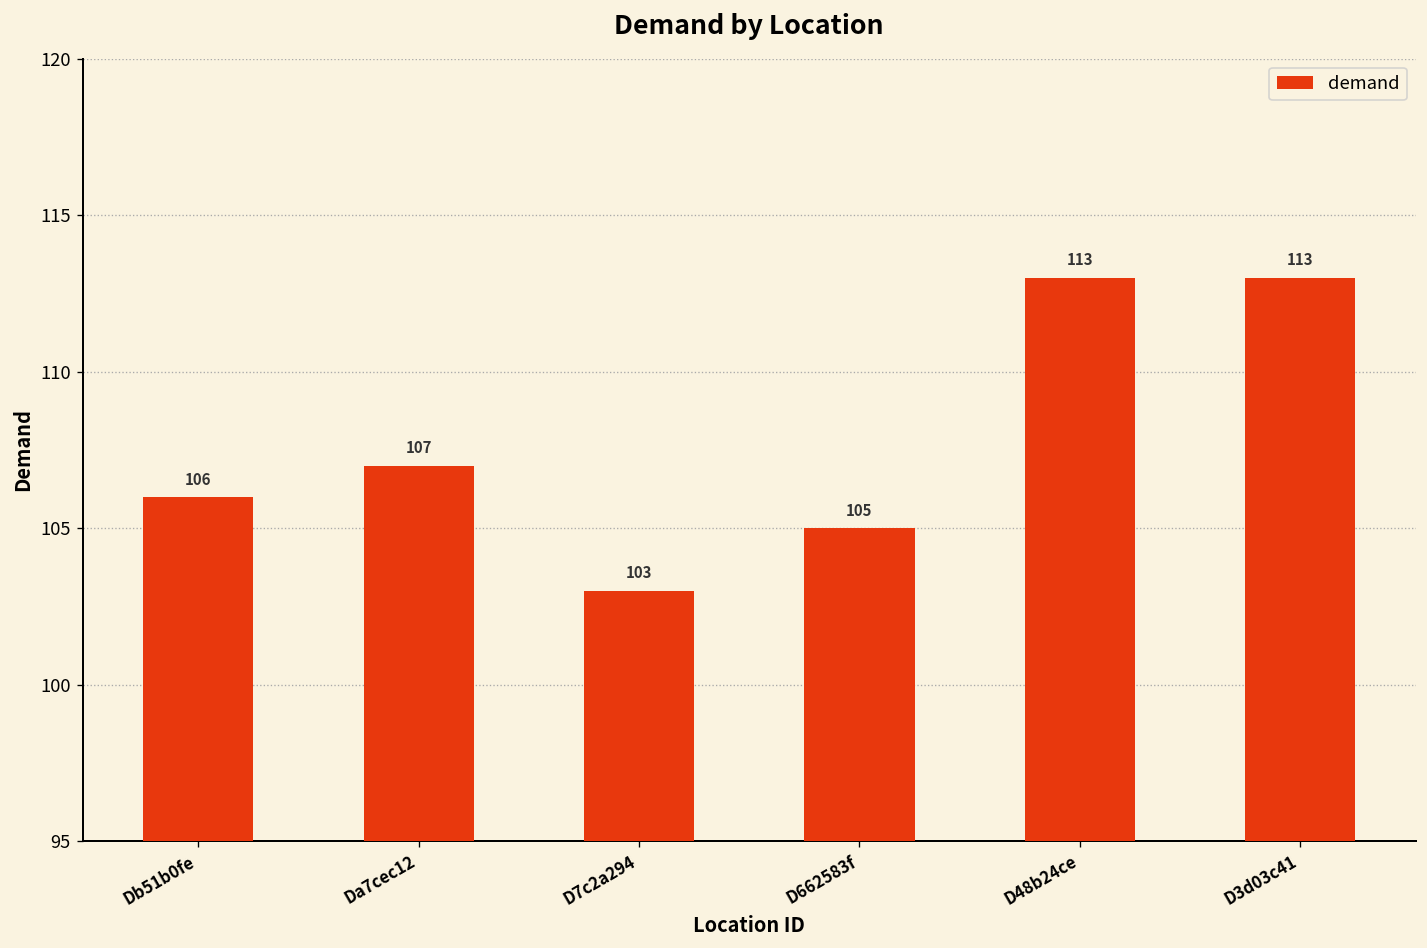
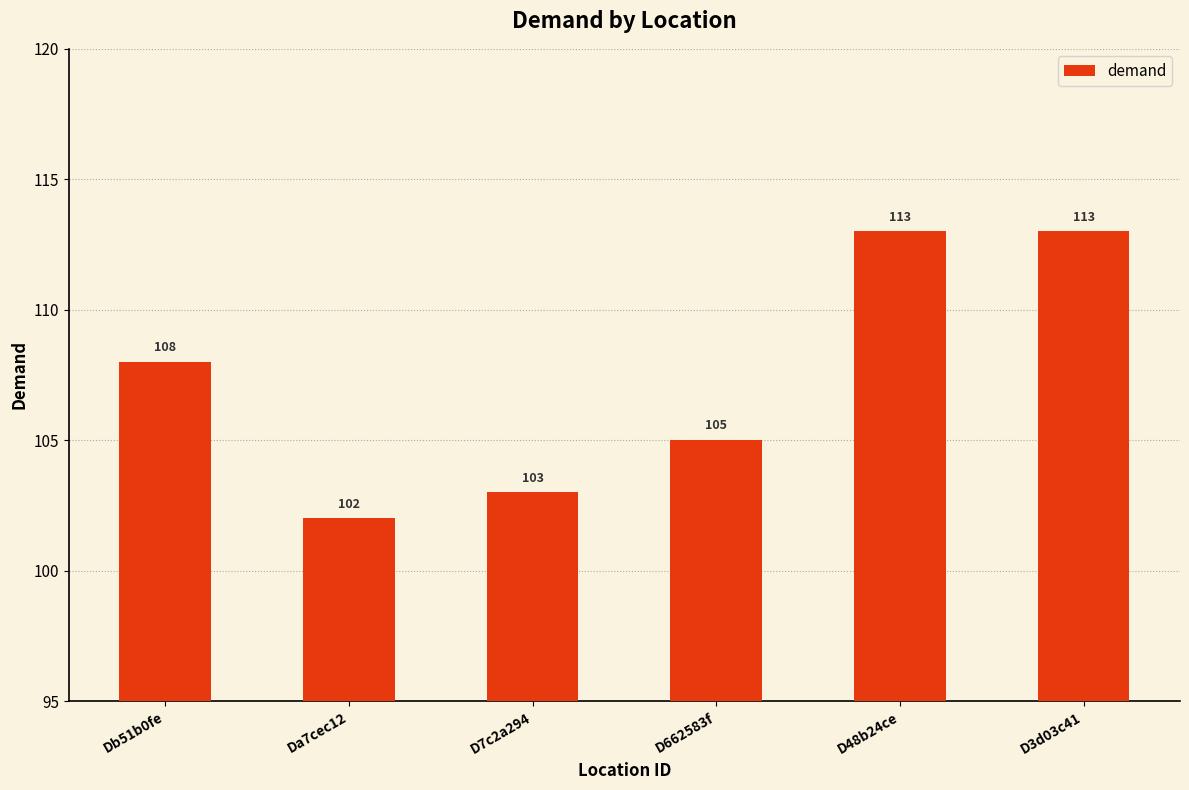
  {
-   "Db51b0fe": 106,
-   "Da7cec12": 107,
+   "Db51b0fe": 108,
+   "Da7cec12": 102,
    "D7c2a294": 103,
    "D662583f": 105,
    "D48b24ce": 113,
    "D3d03c41": 113
  }
